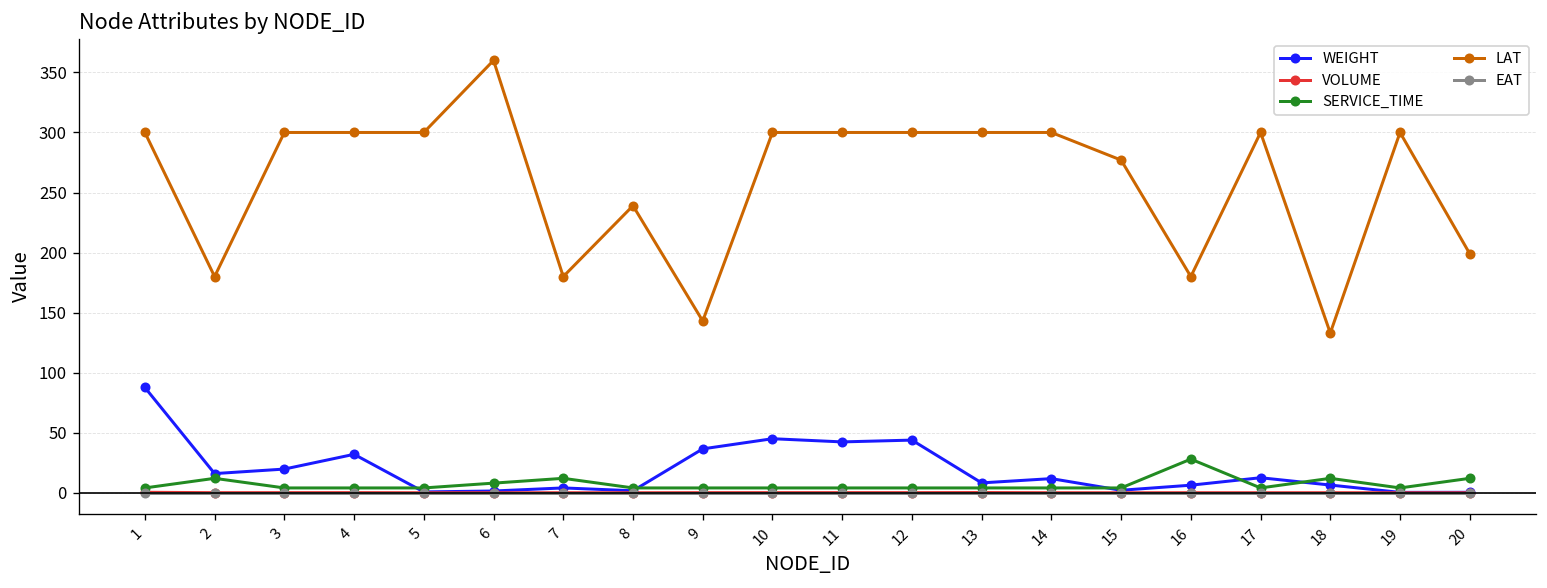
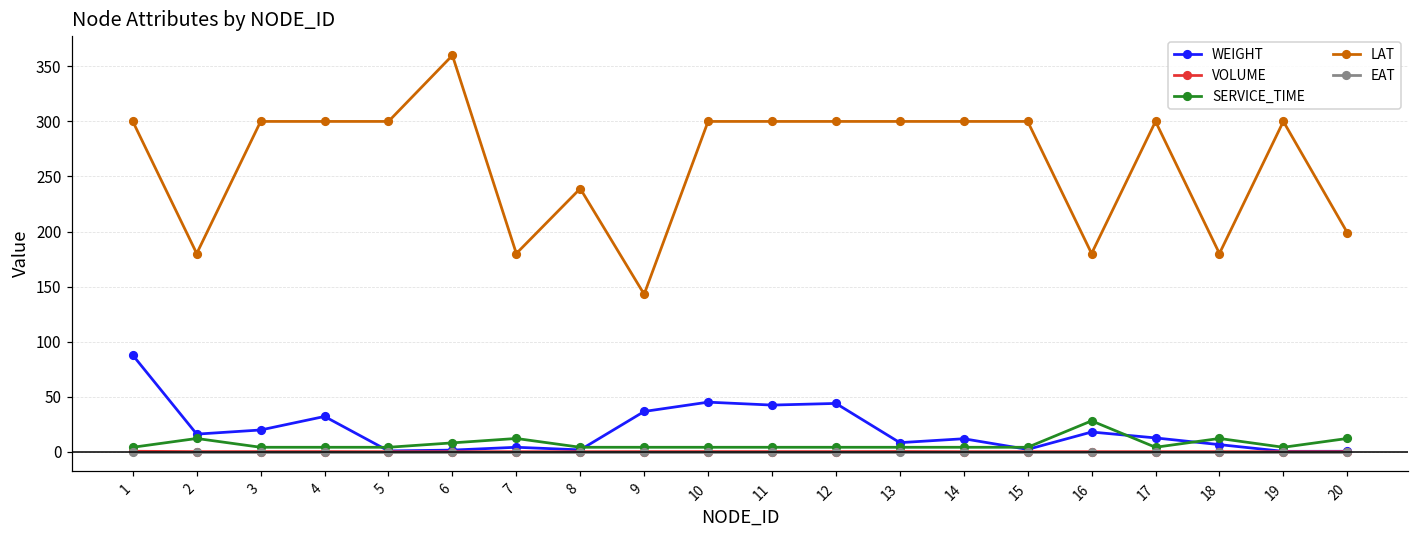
  {
    "WEIGHT": {
      "1": 88,
      "2": 16,
      "3": 20,
      "4": 32,
      "7": 4,
      "9": 37,
      "10": 45,
      "11": 42,
      "12": 44,
      "13": 8,
      "14": 12,
-     "16": 6,
+     "16": 18,
      "17": 13,
      "18": 6
    },
    "SERVICE_TIME": {
      "1": 4,
      "2": 12,
      "3": 4,
      "4": 4,
      "5": 4,
      "6": 8,
      "7": 12,
      "9": 4,
      "10": 4,
      "11": 4,
      "12": 4,
      "13": 4,
      "14": 4,
      "16": 28,
      "17": 4,
      "18": 12,
      "19": 4,
      "20": 12
    },
    "LAT": {
      "1": 300,
      "2": 180,
      "3": 300,
      "4": 300,
      "5": 300,
      "6": 360,
      "7": 180,
      "8": 239,
      "9": 143,
      "10": 300,
      "11": 300,
      "12": 300,
      "13": 300,
      "14": 300,
-     "15": 277,
+     "15": 300,
      "16": 180,
      "17": 300,
-     "18": 133,
+     "18": 180,
      "19": 300,
      "20": 199
    }
  }
